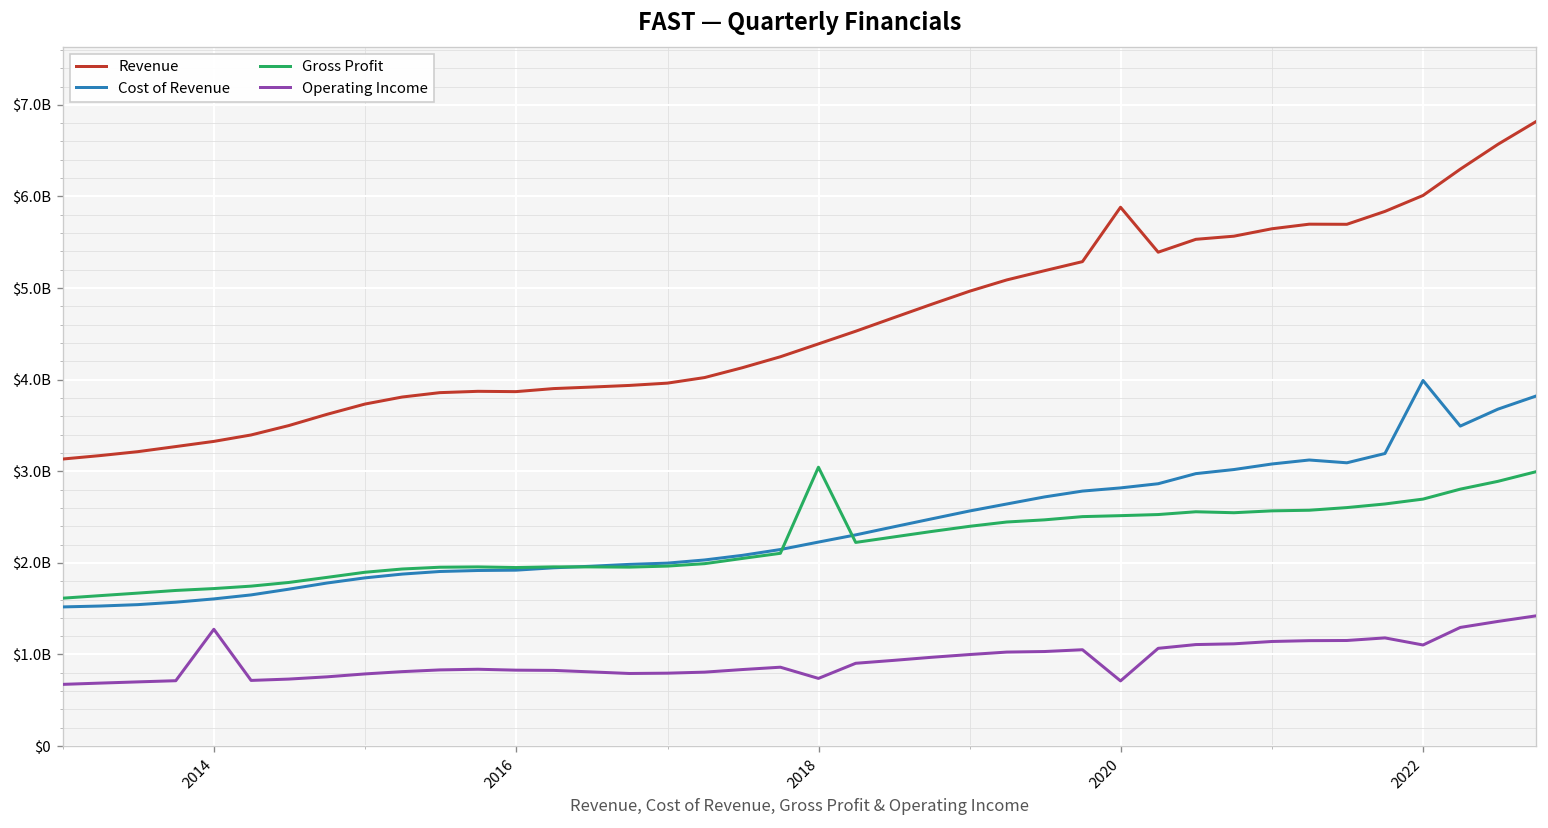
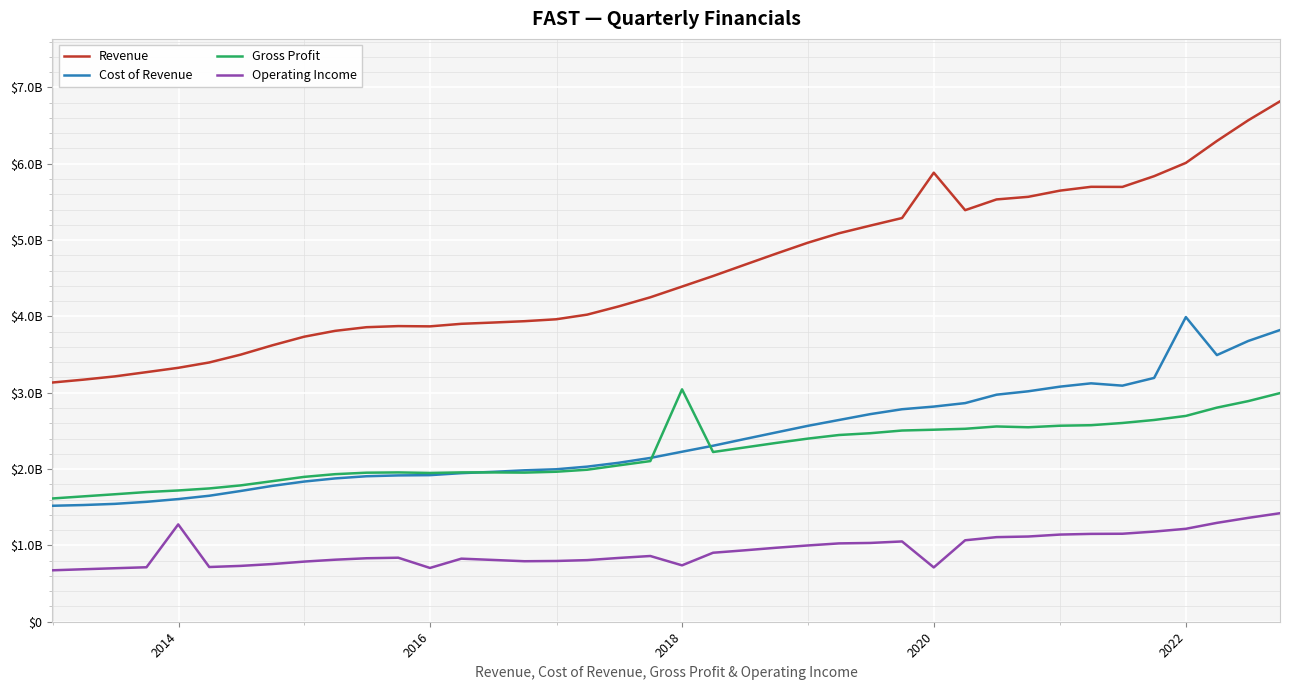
  {
    "Revenue": {
      "2014": "$3300000000",
      "2016": "$3900000000",
      "2018": "$4400000000",
      "2020": "$5900000000",
      "2022": "$6000000000"
    },
    "Cost of Revenue": {
      "2014": "$1600000000",
      "2018": "$2200000000",
      "2020": "$2800000000",
      "2022": "$4000000000"
    },
    "Gross Profit": {
      "2014": "$1700000000",
      "2018": "$3000000000",
      "2020": "$2500000000",
      "2022": "$2700000000"
    },
    "Operating Income": {
      "2014": "$1300000000",
-     "2016": "$800000000",
+     "2016": "$700000000",
      "2018": "$700000000",
      "2020": "$700000000",
-     "2022": "$1100000000"
+     "2022": "$1200000000"
    }
  }
